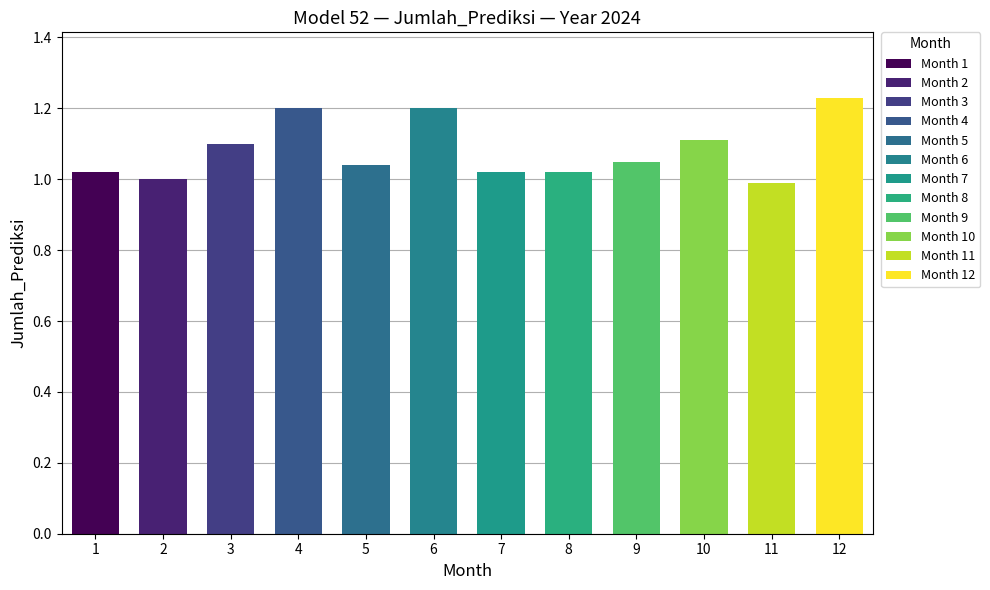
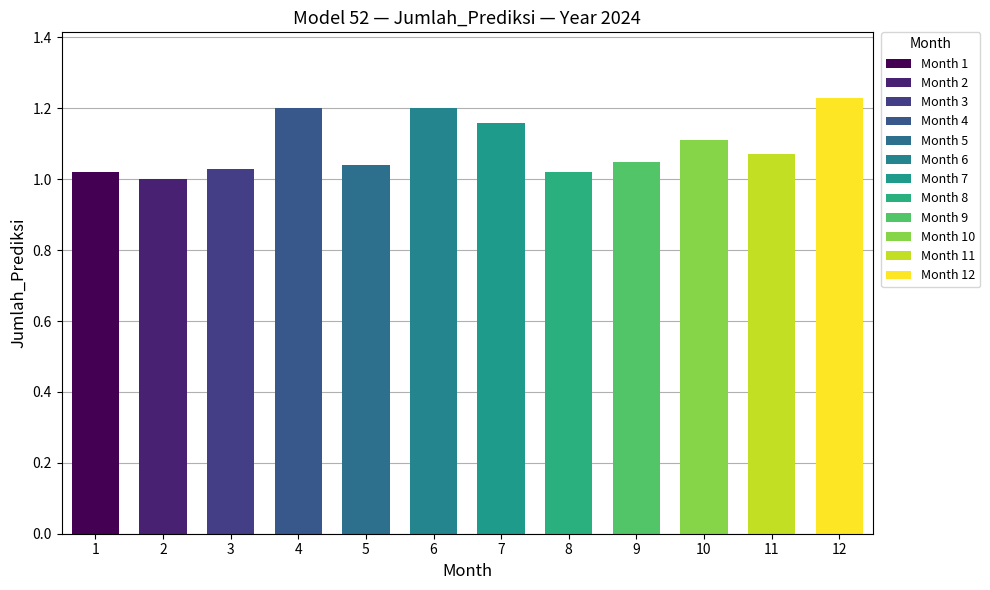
  {
    "1": 1.02,
    "2": 1.00,
-   "3": 1.10,
+   "3": 1.03,
    "4": 1.20,
    "5": 1.04,
    "6": 1.20,
-   "7": 1.02,
+   "7": 1.16,
    "8": 1.02,
    "9": 1.05,
    "10": 1.11,
-   "11": 0.99,
+   "11": 1.07,
    "12": 1.23
  }
